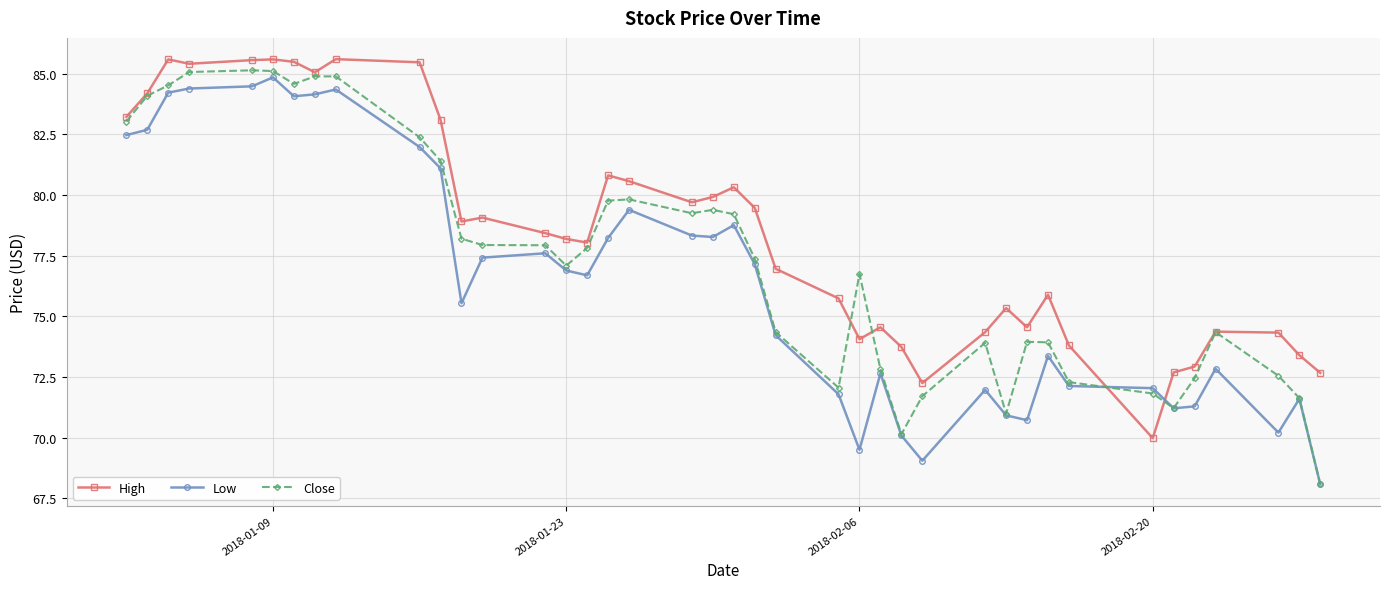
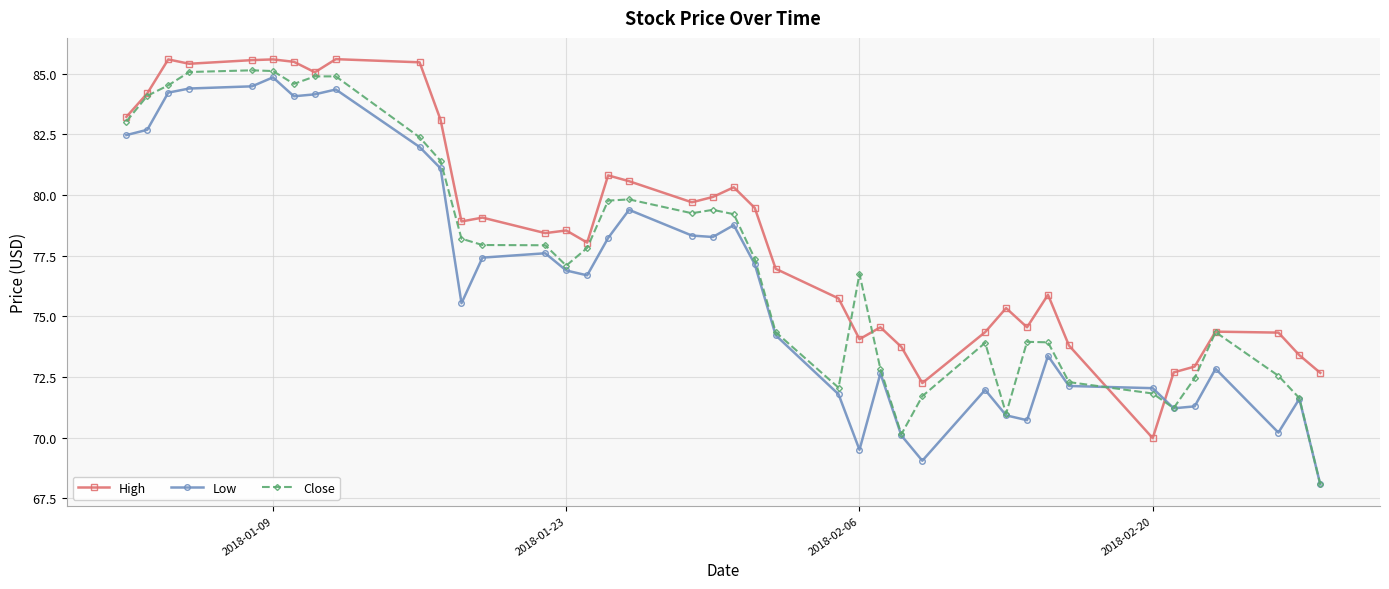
  {
    "High": {
      "2018-01-09": 85.6,
-     "2018-01-23": 78.2,
+     "2018-01-23": 78.5,
      "2018-02-06": 74.1,
      "2018-02-20": 70.0
    },
    "Low": {
      "2018-01-09": 84.9,
      "2018-01-23": 76.9,
      "2018-02-06": 69.5,
      "2018-02-20": 72.0
    },
    "Close": {
      "2018-01-09": 85.1,
      "2018-01-23": 77.1,
      "2018-02-06": 76.8,
      "2018-02-20": 71.8
    }
  }
